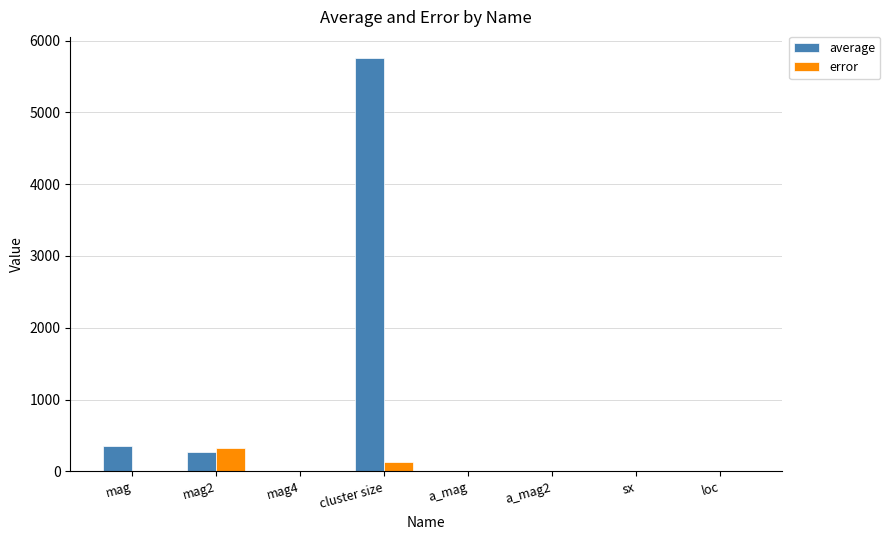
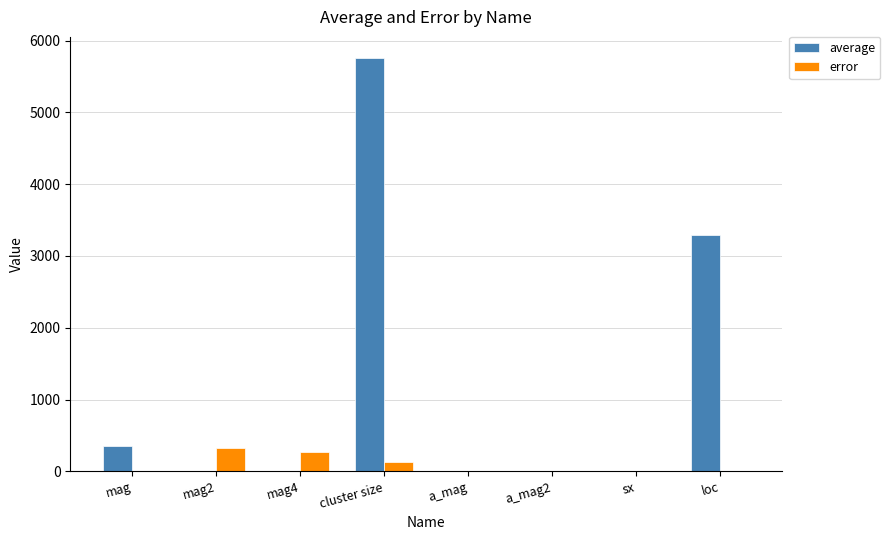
  {
    "average": {
      "mag": 400,
-     "mag2": 300,
+     "mag2": 0,
      "cluster size": 5800,
-     "loc": 0
+     "loc": 3300
    },
    "error": {
      "mag2": 300,
-     "mag4": 0,
+     "mag4": 300,
      "cluster size": 100
    }
  }
